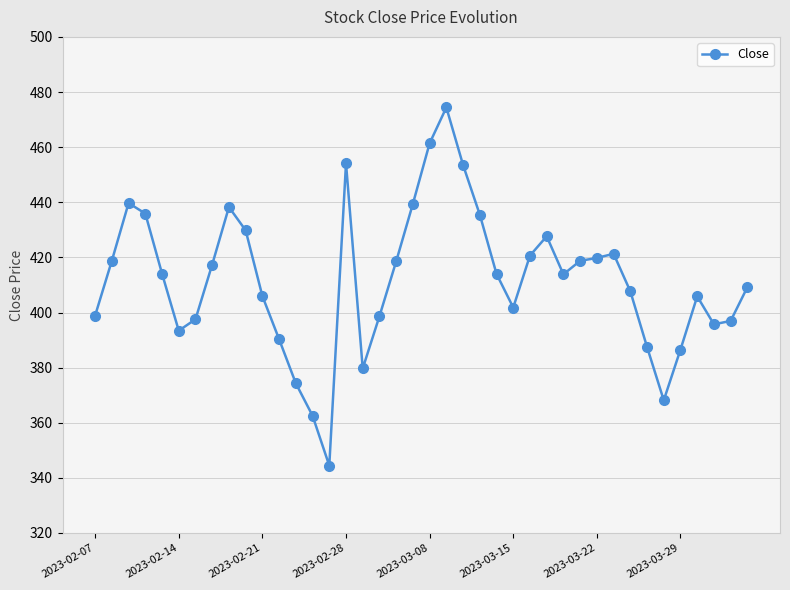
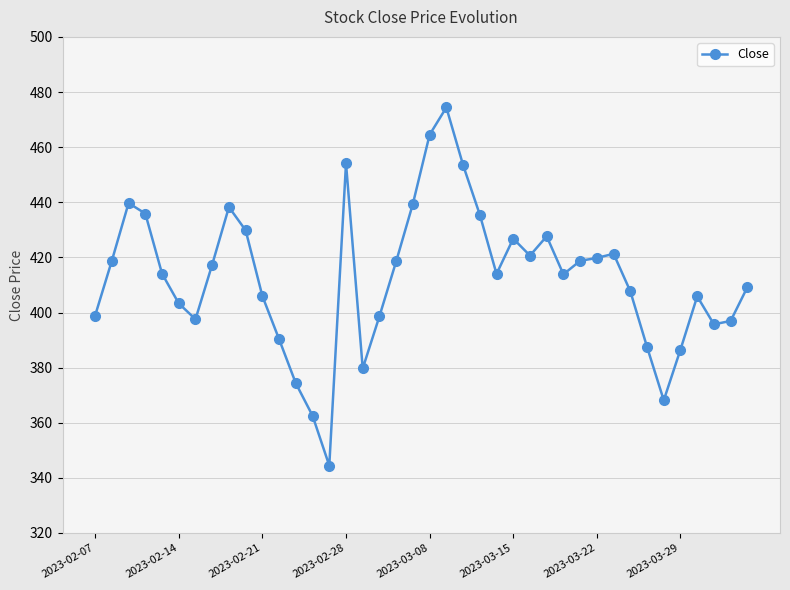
  {
    "2023-02-07": 399,
-   "2023-02-14": 393,
+   "2023-02-14": 403,
    "2023-02-21": 406,
    "2023-02-28": 454,
-   "2023-03-08": 461,
-   "2023-03-15": 402,
+   "2023-03-08": 465,
+   "2023-03-15": 427,
    "2023-03-22": 420,
    "2023-03-29": 387
  }
